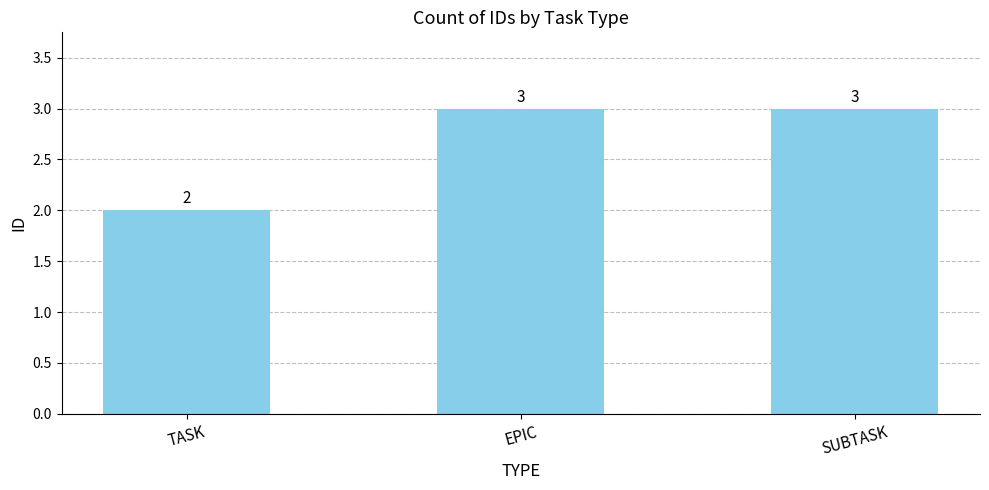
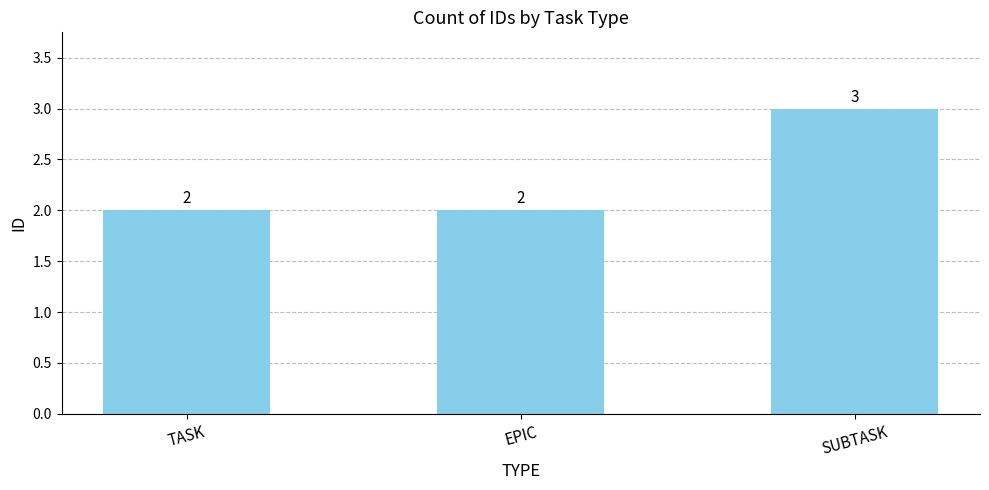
  {
    "TASK": 2,
-   "EPIC": 3,
+   "EPIC": 2,
    "SUBTASK": 3
  }
